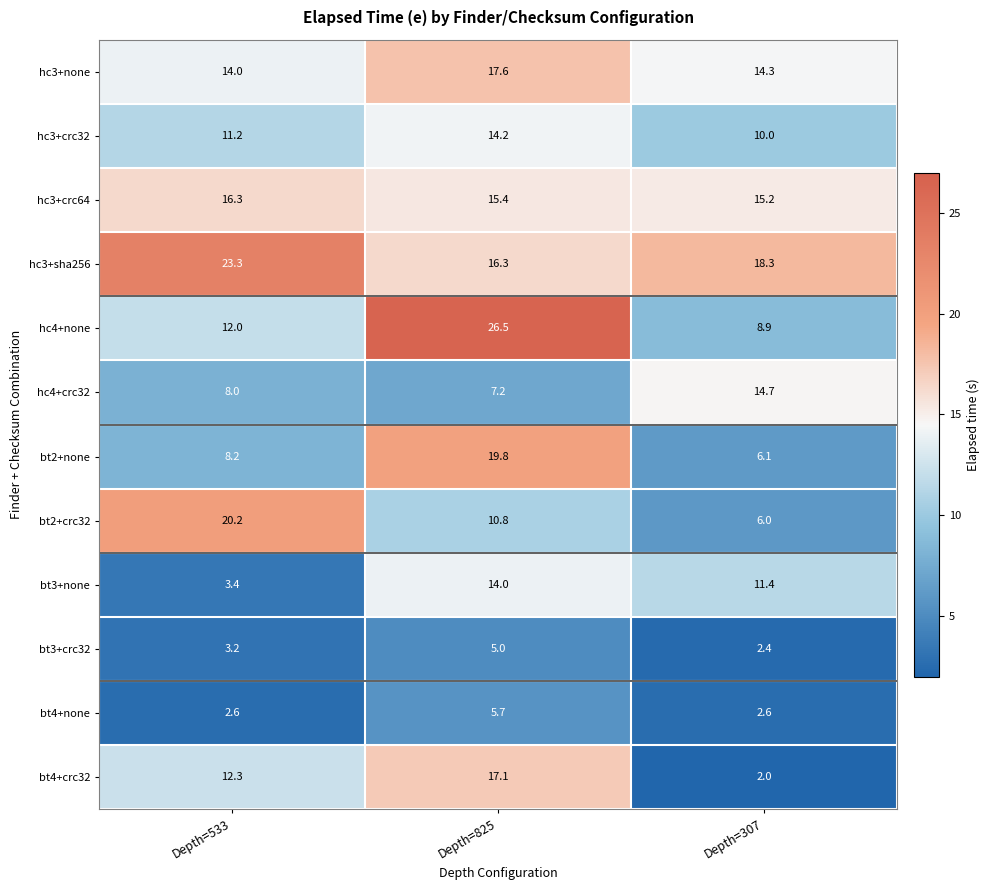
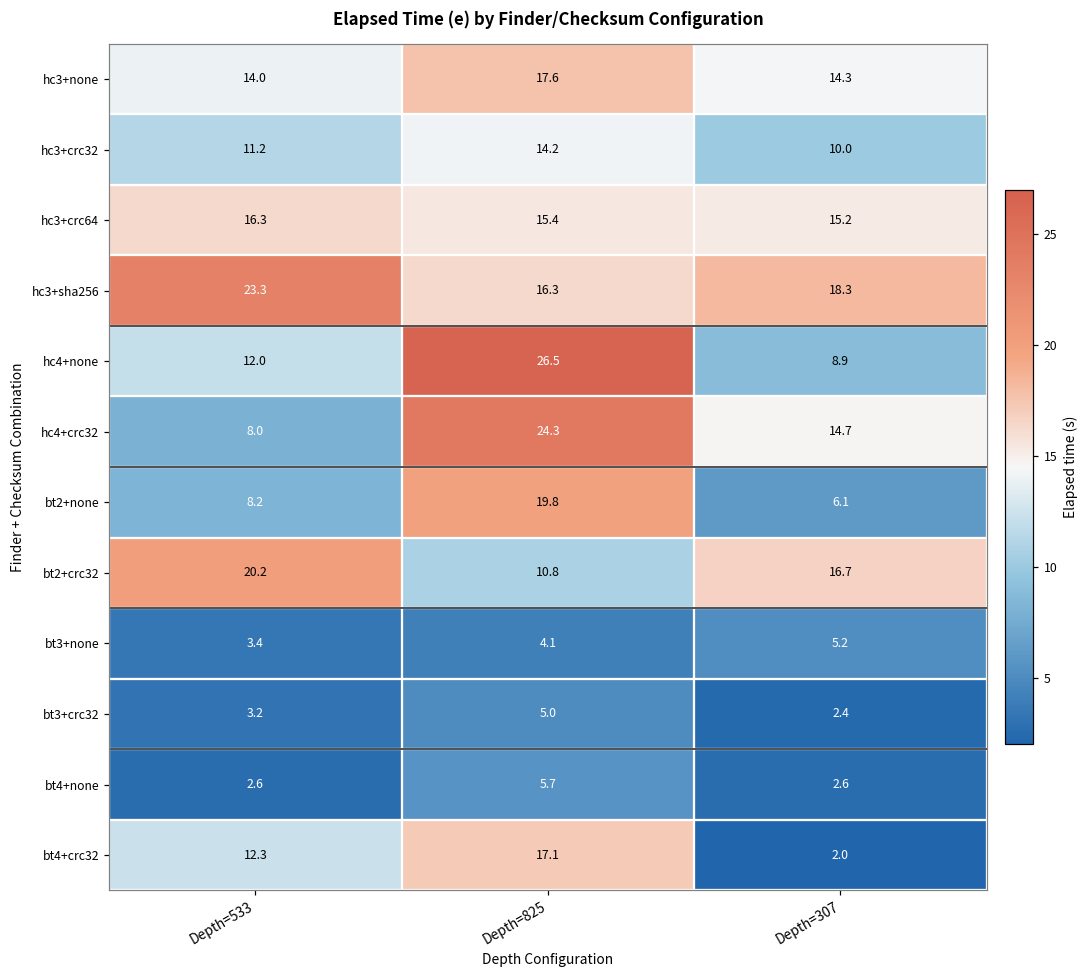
  {
    "hc3+none": {
      "Depth=533": 14.0,
      "Depth=825": 17.6,
      "Depth=307": 14.3
    },
    "hc3+crc32": {
      "Depth=533": 11.2,
      "Depth=825": 14.2,
      "Depth=307": 10.0
    },
    "hc3+crc64": {
      "Depth=533": 16.3,
      "Depth=825": 15.4,
      "Depth=307": 15.2
    },
    "hc3+sha256": {
      "Depth=533": 23.3,
      "Depth=825": 16.3,
      "Depth=307": 18.3
    },
    "hc4+none": {
      "Depth=533": 12.0,
      "Depth=825": 26.5,
      "Depth=307": 8.9
    },
    "hc4+crc32": {
      "Depth=533": 8.0,
-     "Depth=825": 7.2,
+     "Depth=825": 24.3,
      "Depth=307": 14.7
    },
    "bt2+none": {
      "Depth=533": 8.2,
      "Depth=825": 19.8,
      "Depth=307": 6.1
    },
    "bt2+crc32": {
      "Depth=533": 20.2,
      "Depth=825": 10.8,
-     "Depth=307": 6.0
+     "Depth=307": 16.7
    },
    "bt3+none": {
      "Depth=533": 3.4,
-     "Depth=825": 14.0,
-     "Depth=307": 11.4
+     "Depth=825": 4.1,
+     "Depth=307": 5.2
    },
    "bt3+crc32": {
      "Depth=533": 3.2,
      "Depth=825": 5.0,
      "Depth=307": 2.4
    },
    "bt4+none": {
      "Depth=533": 2.6,
      "Depth=825": 5.7,
      "Depth=307": 2.6
    },
    "bt4+crc32": {
      "Depth=533": 12.3,
      "Depth=825": 17.1,
      "Depth=307": 2.0
    }
  }
